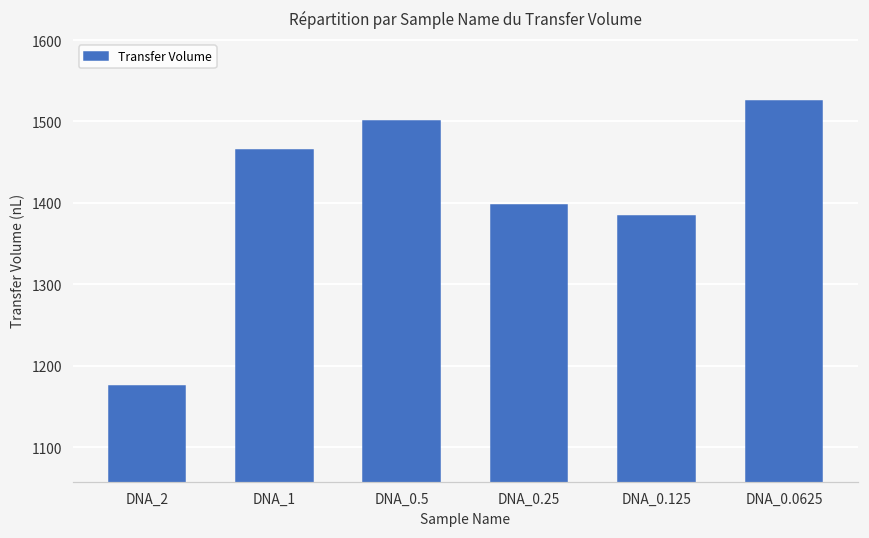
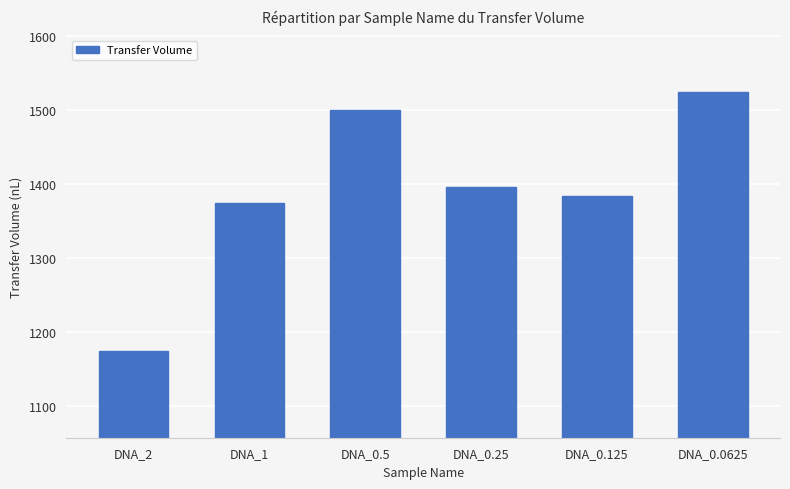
  {
    "DNA_2": 1170,
-   "DNA_1": 1460,
+   "DNA_1": 1370,
    "DNA_0.5": 1500,
    "DNA_0.25": 1400,
    "DNA_0.125": 1380,
    "DNA_0.0625": 1520
  }
